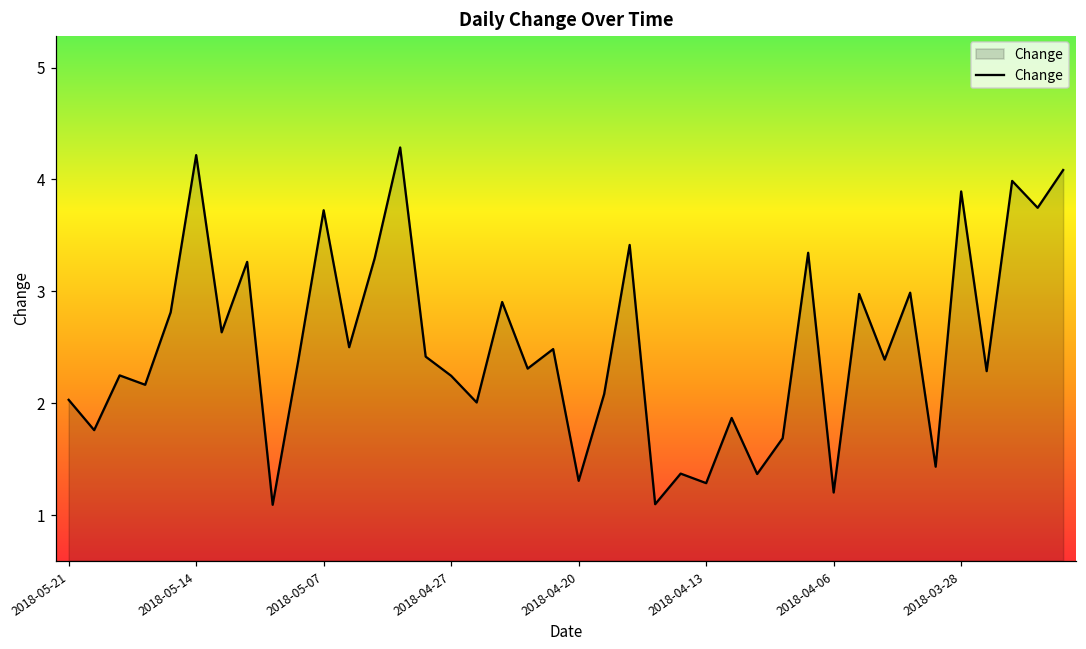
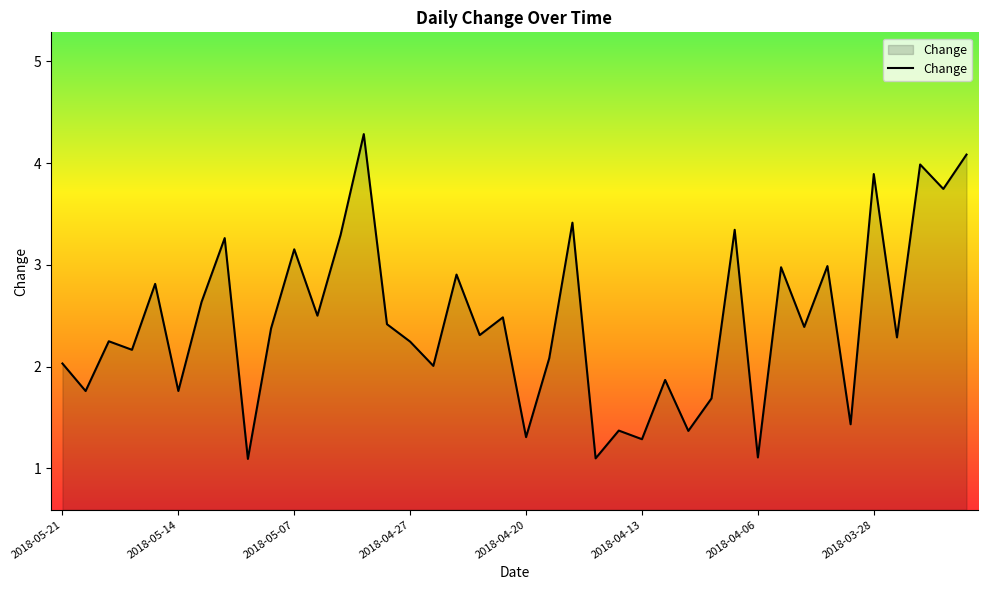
  {
    "2018-05-21": 2.03,
-   "2018-05-14": 4.22,
-   "2018-05-07": 3.72,
+   "2018-05-14": 1.76,
+   "2018-05-07": 3.15,
    "2018-04-27": 2.25,
    "2018-04-20": 1.31,
    "2018-04-13": 1.29,
-   "2018-04-06": 1.20,
+   "2018-04-06": 1.11,
    "2018-03-28": 3.89
  }
